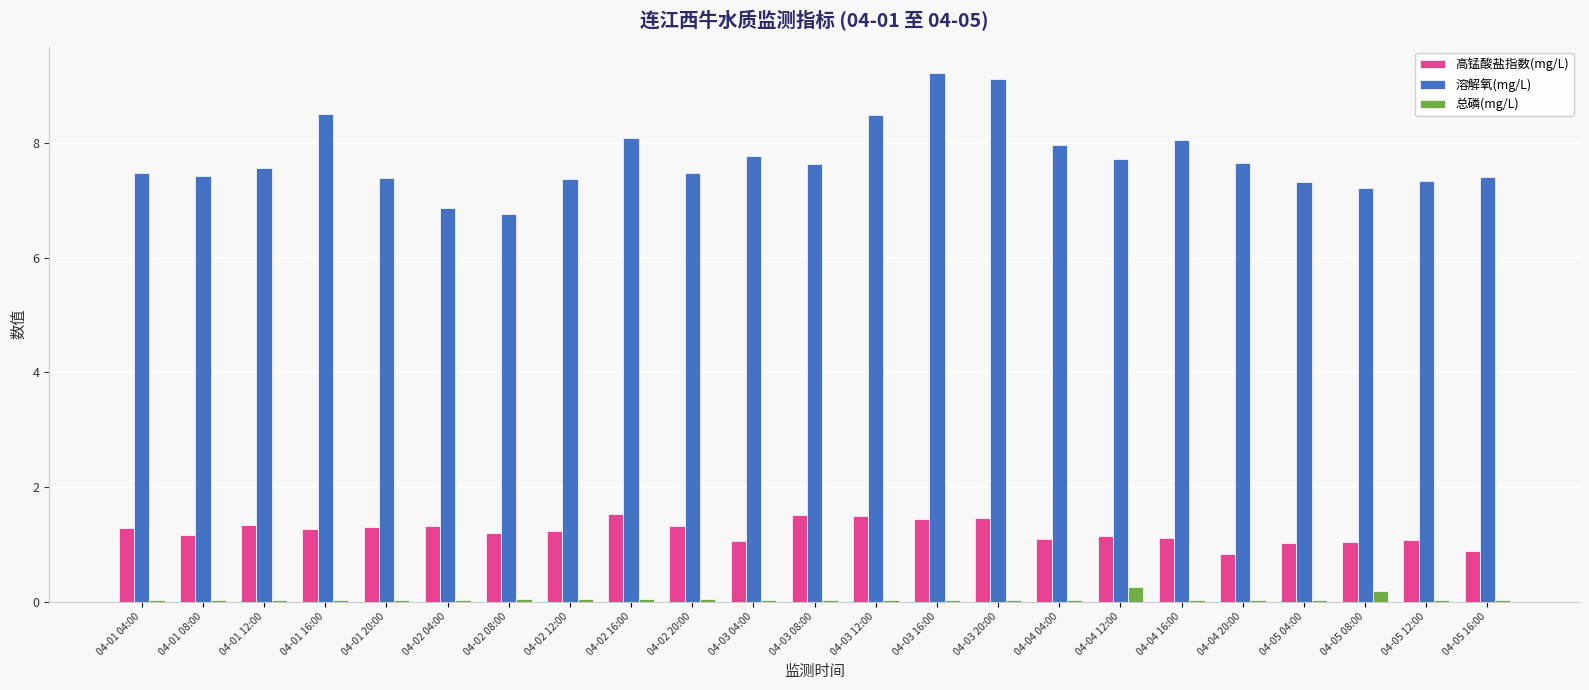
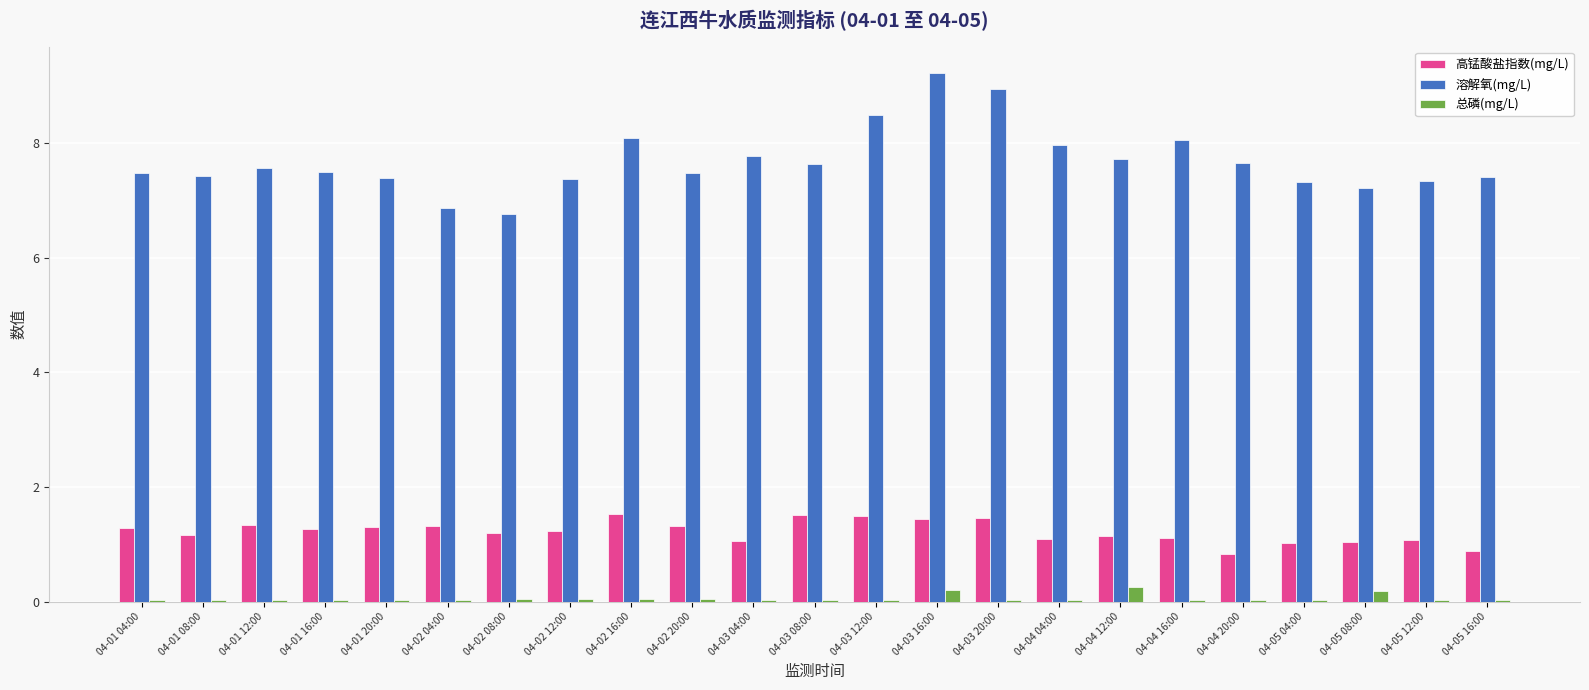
  {
    "高锰酸盐指数(mg/L)": {
      "04-01 04:00": 1.3,
      "04-01 08:00": 1.2,
      "04-01 12:00": 1.3,
      "04-01 16:00": 1.3,
      "04-01 20:00": 1.3,
      "04-02 04:00": 1.3,
      "04-02 08:00": 1.2,
      "04-02 12:00": 1.2,
      "04-02 16:00": 1.5,
      "04-02 20:00": 1.3,
      "04-03 04:00": 1.1,
      "04-03 08:00": 1.5,
      "04-03 12:00": 1.5,
      "04-03 16:00": 1.4,
      "04-03 20:00": 1.5,
      "04-04 04:00": 1.1,
      "04-04 12:00": 1.2,
      "04-04 16:00": 1.1,
      "04-04 20:00": 0.8,
      "04-05 04:00": 1.0,
      "04-05 08:00": 1.0,
      "04-05 12:00": 1.1,
      "04-05 16:00": 0.9
    },
    "溶解氧(mg/L)": {
      "04-01 04:00": 7.5,
      "04-01 08:00": 7.4,
      "04-01 12:00": 7.6,
-     "04-01 16:00": 8.5,
+     "04-01 16:00": 7.5,
      "04-01 20:00": 7.4,
      "04-02 04:00": 6.9,
      "04-02 08:00": 6.8,
      "04-02 12:00": 7.4,
      "04-02 16:00": 8.1,
      "04-02 20:00": 7.5,
      "04-03 04:00": 7.8,
      "04-03 08:00": 7.6,
      "04-03 12:00": 8.5,
      "04-03 16:00": 9.2,
-     "04-03 20:00": 9.1,
+     "04-03 20:00": 8.9,
      "04-04 04:00": 8.0,
      "04-04 12:00": 7.7,
      "04-04 16:00": 8.1,
      "04-04 20:00": 7.7,
      "04-05 04:00": 7.3,
      "04-05 08:00": 7.2,
      "04-05 12:00": 7.3,
      "04-05 16:00": 7.4
    },
    "总磷(mg/L)": {
-     "04-03 16:00": 0.0,
+     "04-03 16:00": 0.2,
      "04-04 12:00": 0.3,
      "04-05 08:00": 0.2
    }
  }
